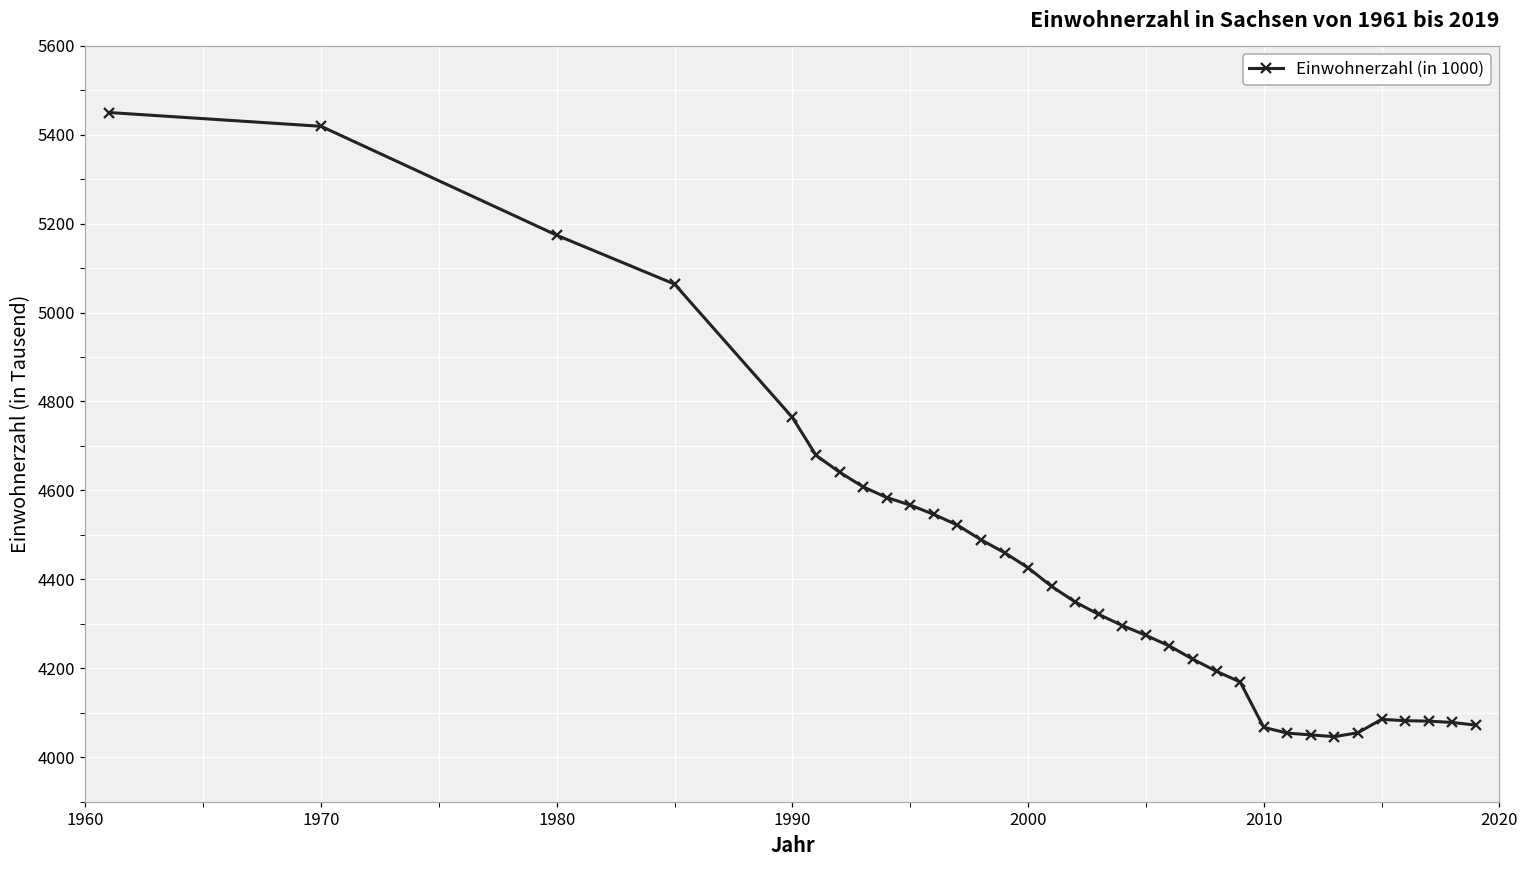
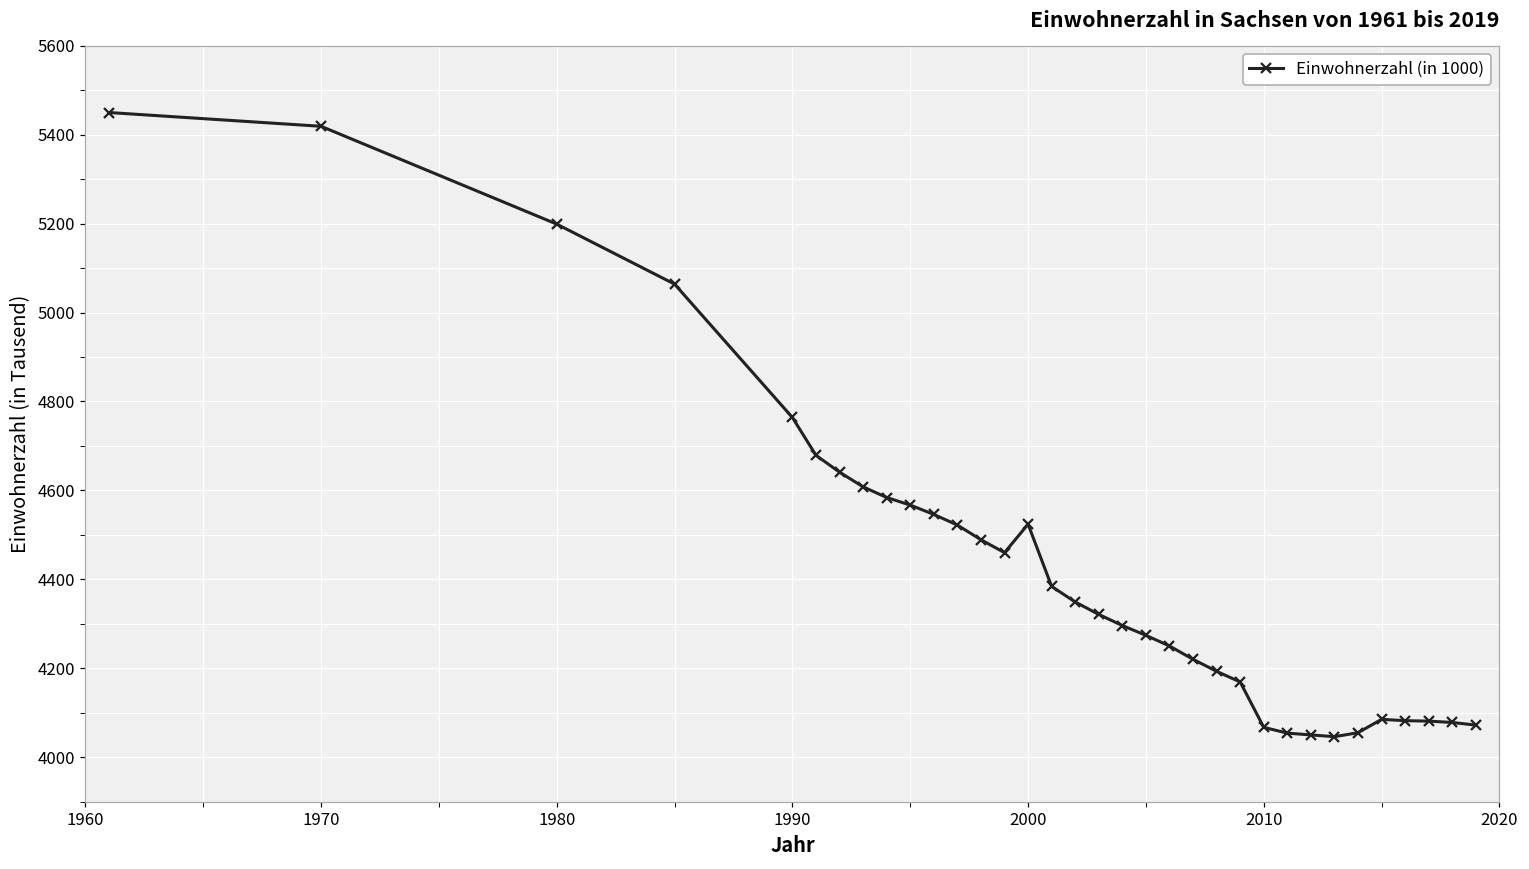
  {
    "1970": 5420,
-   "1980": 5170,
+   "1980": 5200,
    "1990": 4760,
-   "2000": 4430,
+   "2000": 4520,
    "2010": 4070
  }
